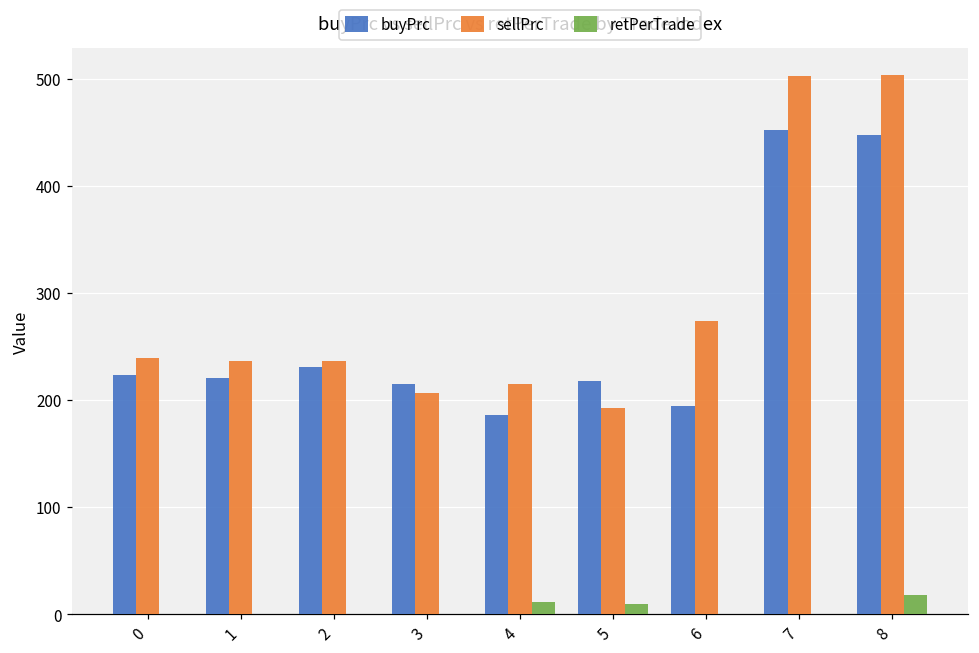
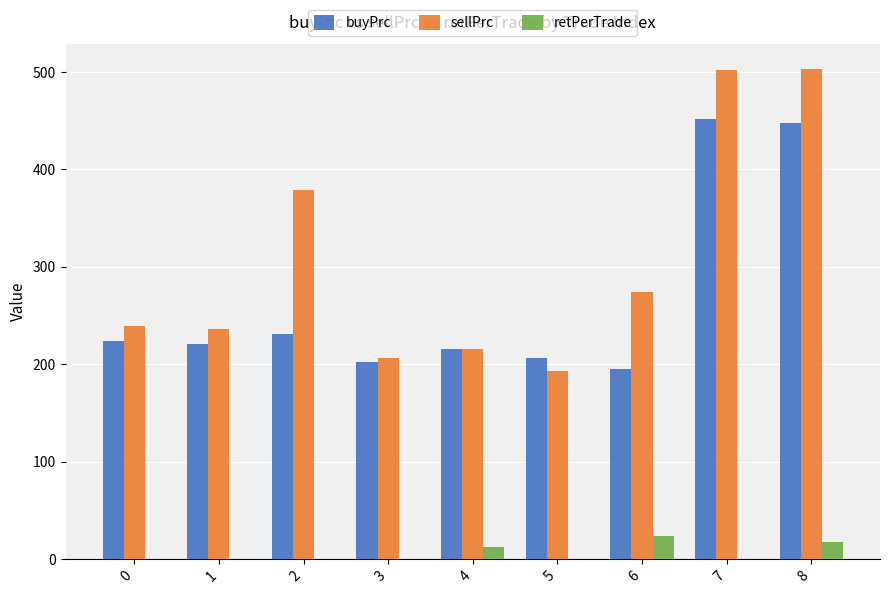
  {
    "buyPrc": {
      "0": 220,
      "1": 220,
      "2": 230,
-     "3": 220,
-     "4": 190,
-     "5": 220,
+     "3": 200,
+     "4": 220,
+     "5": 210,
      "6": 190,
      "7": 450,
      "8": 450
    },
    "sellPrc": {
      "0": 240,
      "1": 240,
-     "2": 240,
+     "2": 380,
      "3": 210,
      "4": 220,
      "5": 190,
      "6": 270,
      "7": 500,
      "8": 500
    },
    "retPerTrade": {
      "4": 10,
-     "5": 10,
-     "6": 0,
+     "5": 0,
+     "6": 20,
      "8": 20
    }
  }
